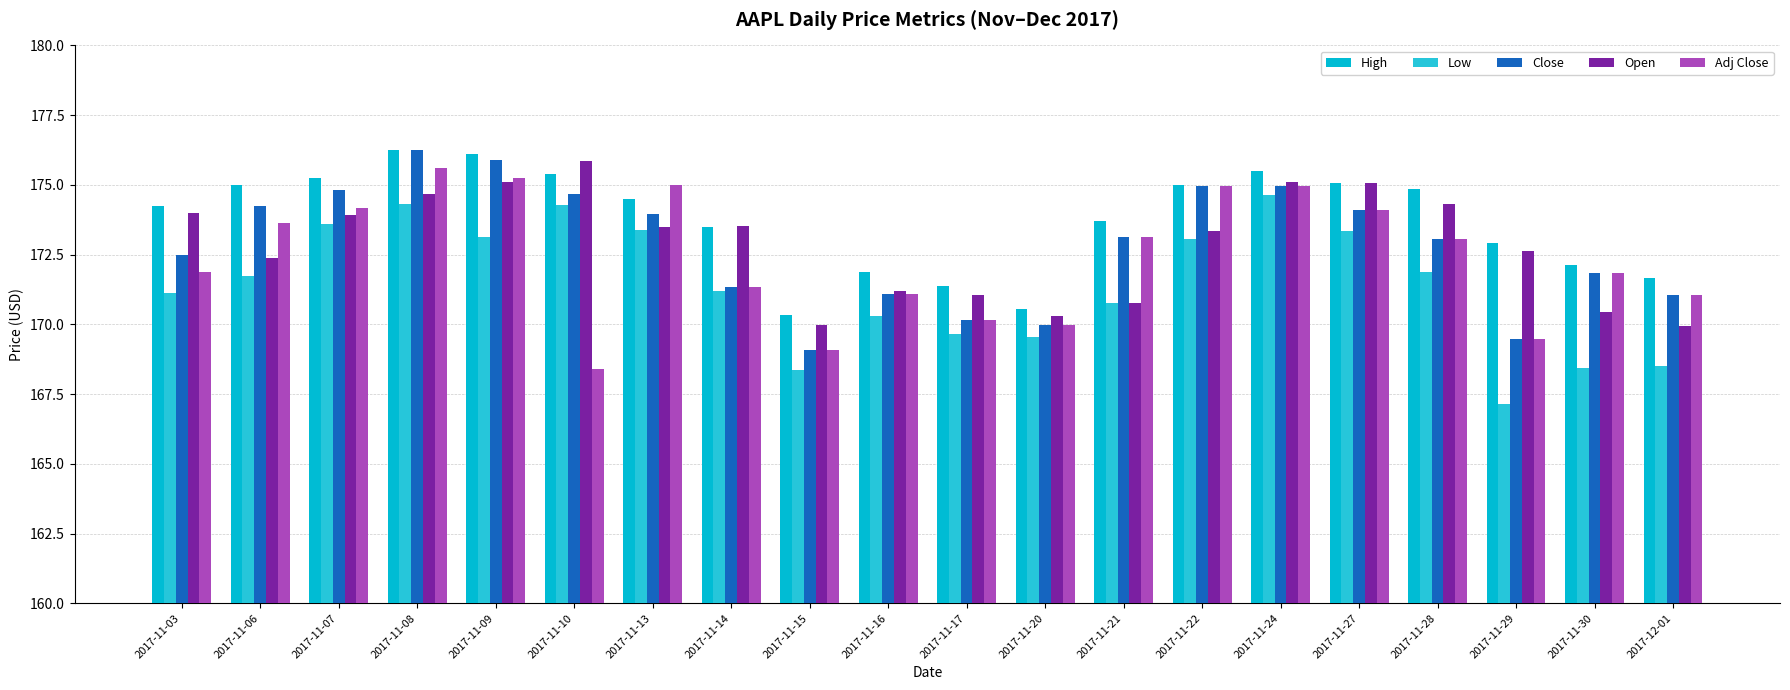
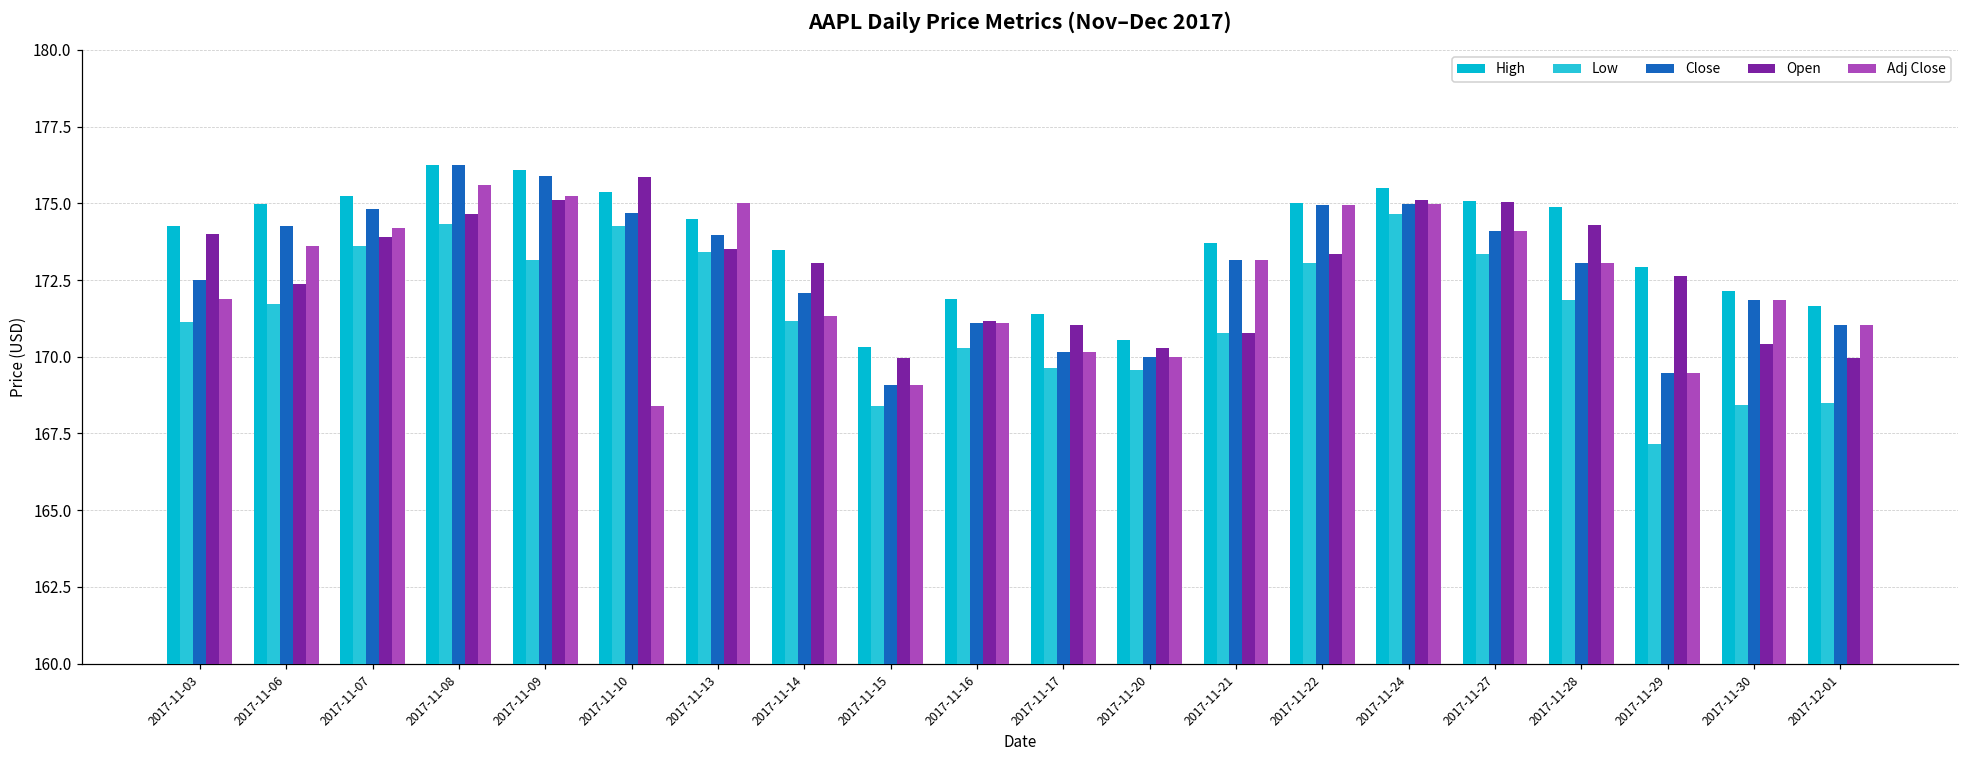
  {
    "Close": {
      "2017-11-03": 172.5,
      "2017-11-06": 174.3,
      "2017-11-07": 174.8,
      "2017-11-08": 176.2,
      "2017-11-09": 175.9,
      "2017-11-10": 174.7,
      "2017-11-13": 174.0,
-     "2017-11-14": 171.3,
+     "2017-11-14": 172.1,
      "2017-11-15": 169.1,
      "2017-11-16": 171.1,
      "2017-11-17": 170.1,
      "2017-11-20": 170.0,
      "2017-11-21": 173.1,
      "2017-11-22": 175.0,
      "2017-11-24": 175.0,
      "2017-11-27": 174.1,
      "2017-11-28": 173.1,
      "2017-11-29": 169.5,
      "2017-11-30": 171.9,
      "2017-12-01": 171.1
    },
    "Open": {
      "2017-11-03": 174.0,
      "2017-11-06": 172.4,
      "2017-11-07": 173.9,
      "2017-11-08": 174.7,
      "2017-11-09": 175.1,
      "2017-11-10": 175.9,
      "2017-11-13": 173.5,
-     "2017-11-14": 173.5,
+     "2017-11-14": 173.0,
      "2017-11-15": 170.0,
      "2017-11-16": 171.2,
      "2017-11-17": 171.0,
      "2017-11-20": 170.3,
      "2017-11-21": 170.8,
      "2017-11-22": 173.4,
      "2017-11-24": 175.1,
      "2017-11-27": 175.1,
      "2017-11-28": 174.3,
      "2017-11-29": 172.6,
      "2017-11-30": 170.4,
      "2017-12-01": 169.9
    },
    "Adj Close": {
      "2017-11-03": 171.9,
      "2017-11-06": 173.6,
      "2017-11-07": 174.2,
      "2017-11-08": 175.6,
      "2017-11-09": 175.3,
      "2017-11-10": 168.4,
      "2017-11-13": 175.0,
      "2017-11-14": 171.3,
      "2017-11-15": 169.1,
      "2017-11-16": 171.1,
      "2017-11-17": 170.1,
      "2017-11-20": 170.0,
      "2017-11-21": 173.1,
      "2017-11-22": 175.0,
      "2017-11-24": 175.0,
      "2017-11-27": 174.1,
      "2017-11-28": 173.1,
      "2017-11-29": 169.5,
      "2017-11-30": 171.9,
      "2017-12-01": 171.1
    }
  }
